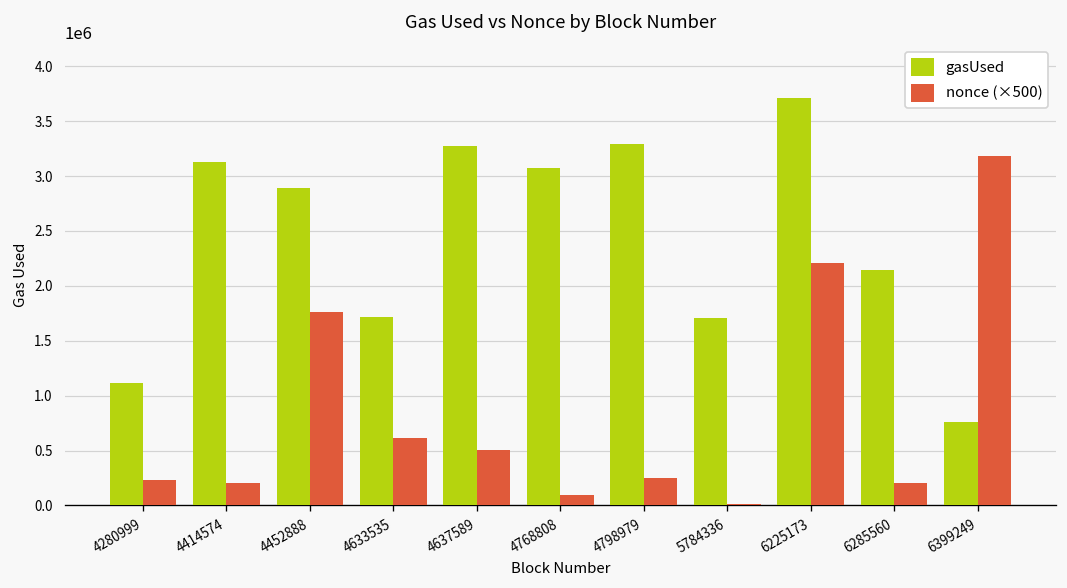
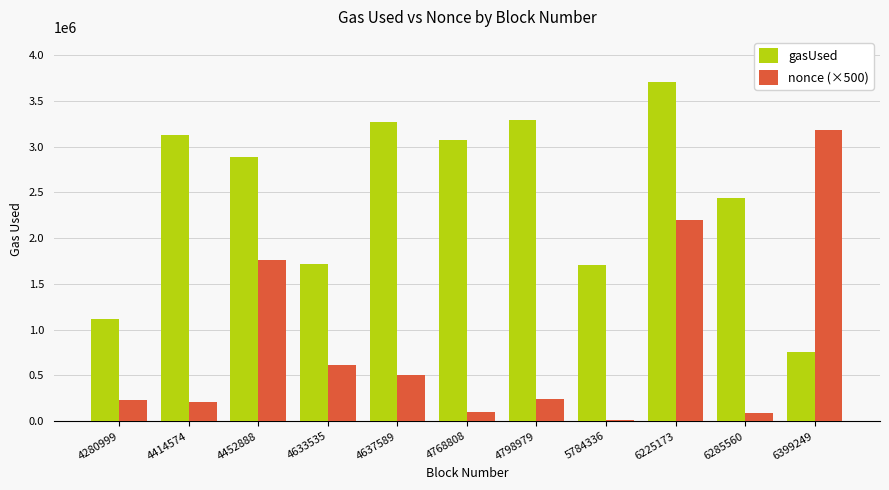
  {
    "gasUsed": {
      "4280999": 1100000,
      "4414574": 3100000,
      "4452888": 2900000,
      "4633535": 1700000,
      "4637589": 3300000,
      "4768808": 3100000,
      "4798979": 3300000,
      "5784336": 1700000,
      "6225173": 3700000,
-     "6285560": 2100000,
+     "6285560": 2400000,
      "6399249": 800000
    },
    "nonce (×500)": {
      "4280999": 200000,
      "4414574": 200000,
      "4452888": 1800000,
      "4633535": 600000,
      "4637589": 500000,
      "4768808": 100000,
      "4798979": 200000,
      "6225173": 2200000,
-     "6285560": 200000,
+     "6285560": 100000,
      "6399249": 3200000
    }
  }
